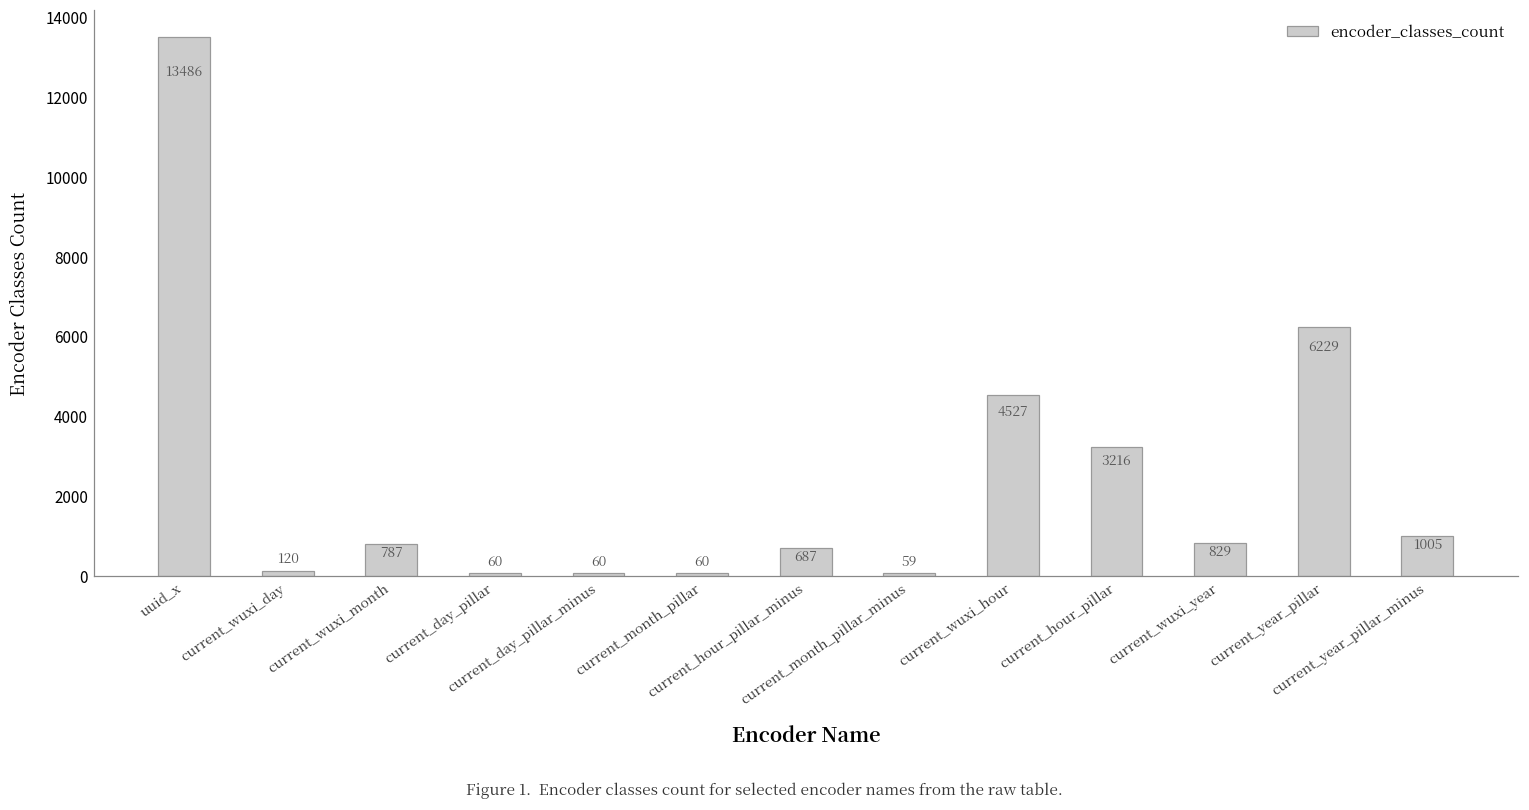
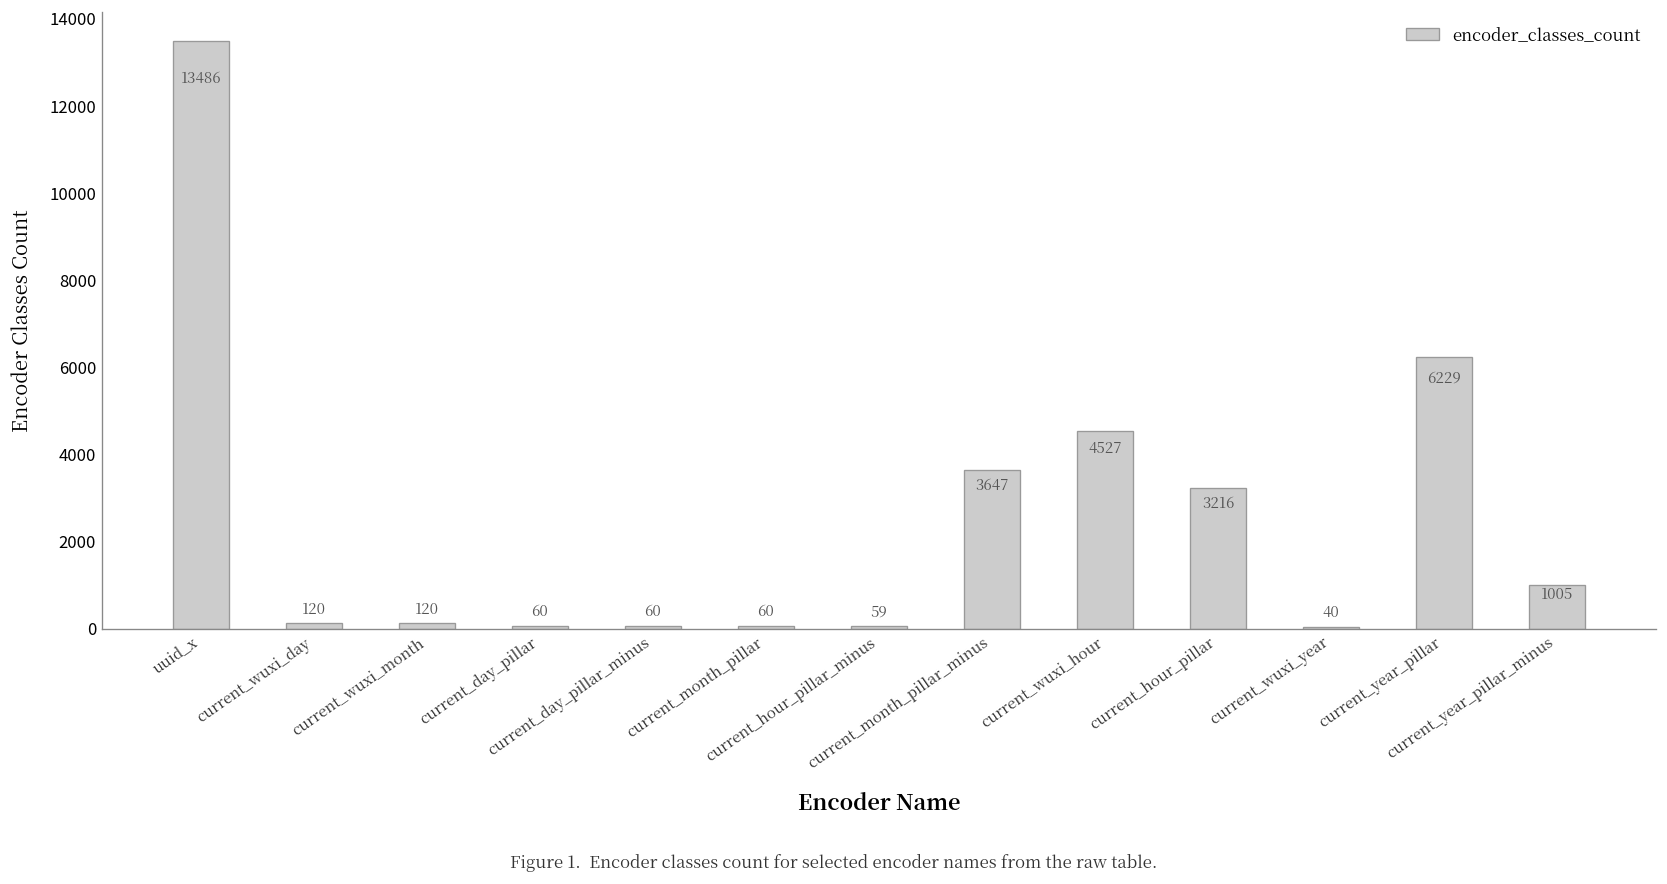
  {
    "uuid_x": 13486,
    "current_wuxi_day": 120,
-   "current_wuxi_month": 787,
+   "current_wuxi_month": 120,
    "current_day_pillar": 60,
    "current_day_pillar_minus": 60,
    "current_month_pillar": 60,
-   "current_hour_pillar_minus": 687,
-   "current_month_pillar_minus": 59,
+   "current_hour_pillar_minus": 59,
+   "current_month_pillar_minus": 3647,
    "current_wuxi_hour": 4527,
    "current_hour_pillar": 3216,
-   "current_wuxi_year": 829,
+   "current_wuxi_year": 40,
    "current_year_pillar": 6229,
    "current_year_pillar_minus": 1005
  }
